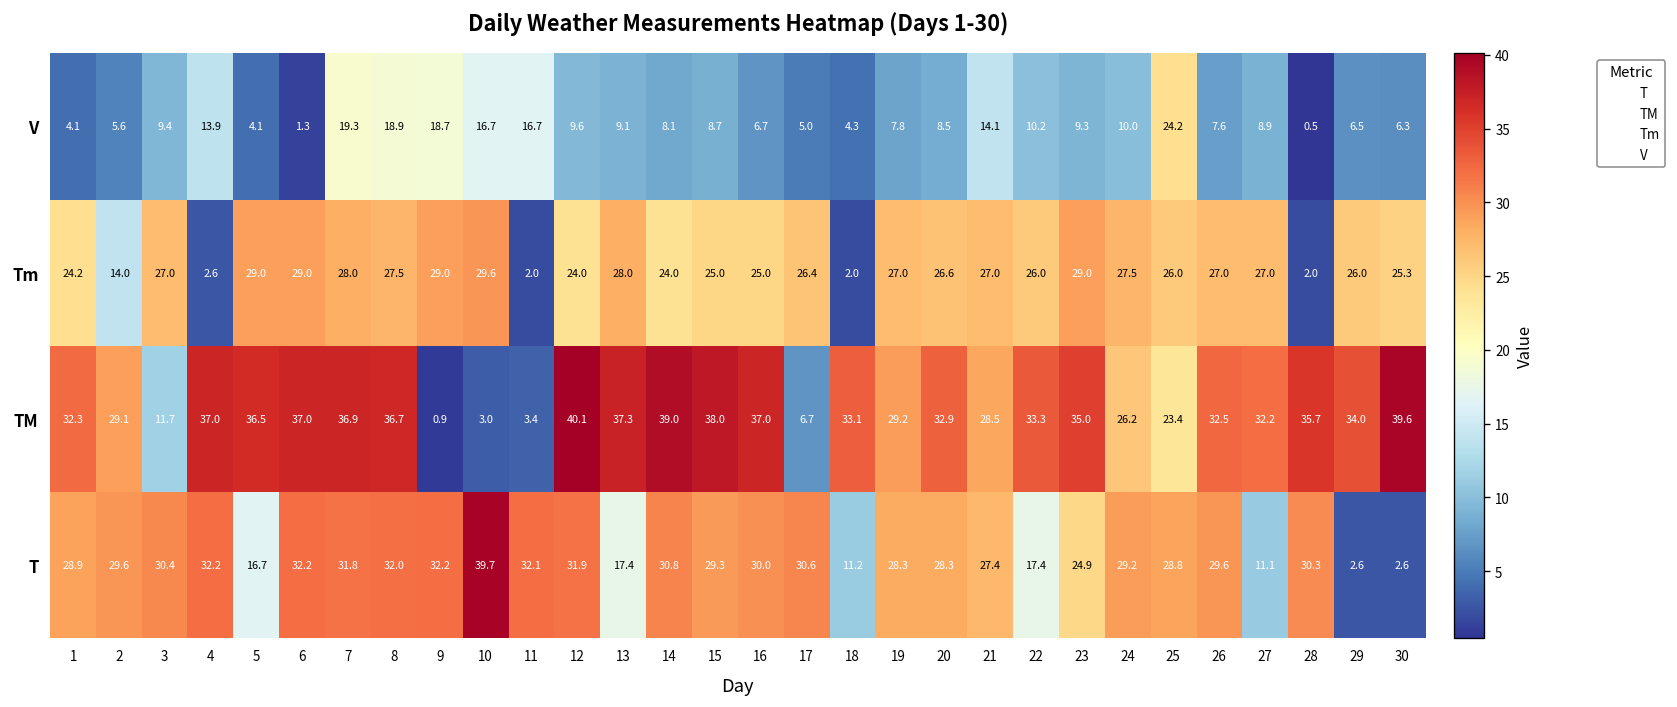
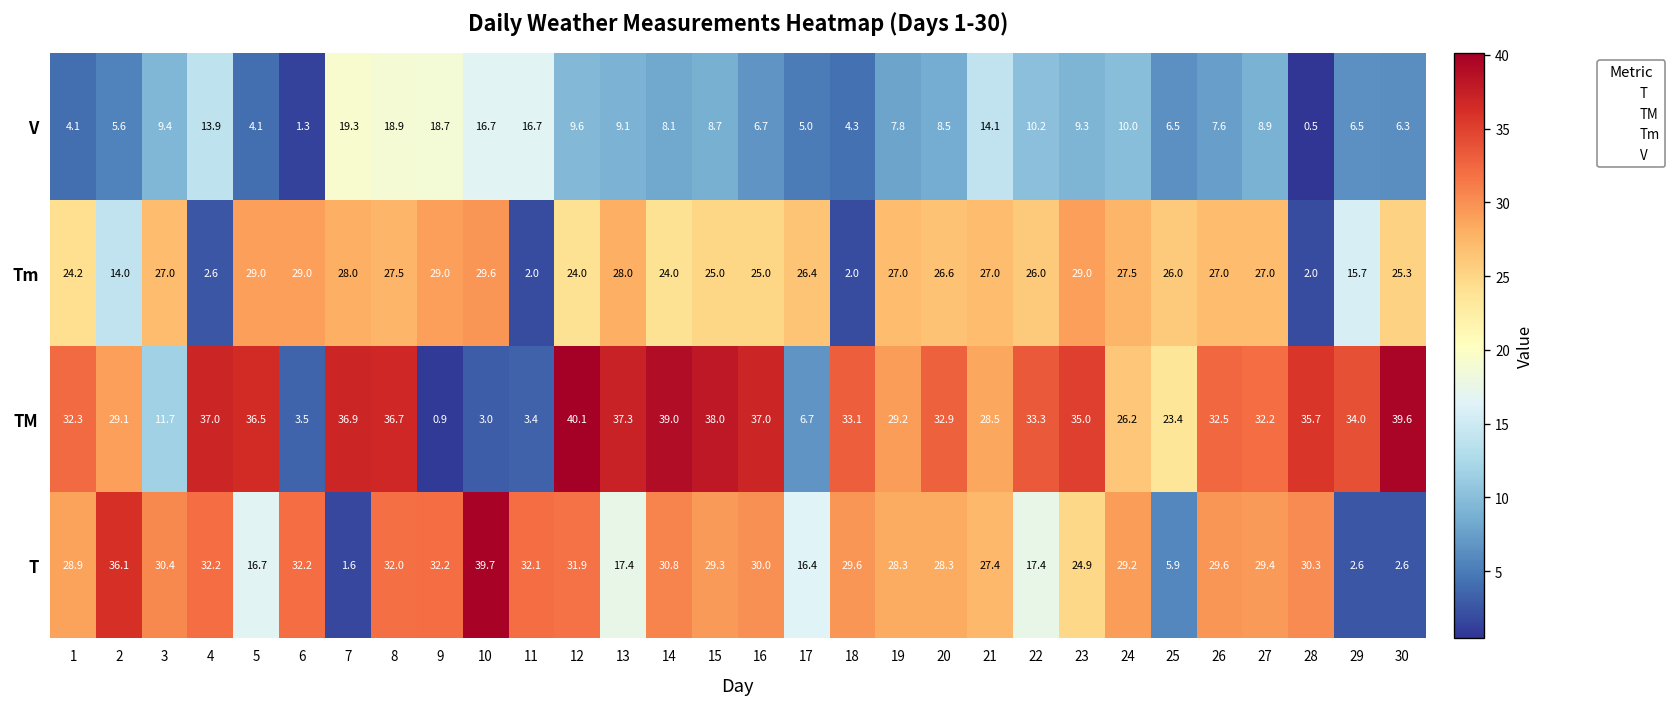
  {
    "V": {
      "1": 4.1,
      "2": 5.6,
      "3": 9.4,
      "4": 13.9,
      "5": 4.1,
      "6": 1.3,
      "7": 19.3,
      "8": 18.9,
      "9": 18.7,
      "10": 16.7,
      "11": 16.7,
      "12": 9.6,
      "13": 9.1,
      "14": 8.1,
      "15": 8.7,
      "16": 6.7,
      "17": 5.0,
      "18": 4.3,
      "19": 7.8,
      "20": 8.5,
      "21": 14.1,
      "22": 10.2,
      "23": 9.3,
      "24": 10.0,
-     "25": 24.2,
+     "25": 6.5,
      "26": 7.6,
      "27": 8.9,
      "28": 0.5,
      "29": 6.5,
      "30": 6.3
    },
    "Tm": {
      "1": 24.2,
      "2": 14.0,
      "3": 27.0,
      "4": 2.6,
      "5": 29.0,
      "6": 29.0,
      "7": 28.0,
      "8": 27.5,
      "9": 29.0,
      "10": 29.6,
      "11": 2.0,
      "12": 24.0,
      "13": 28.0,
      "14": 24.0,
      "15": 25.0,
      "16": 25.0,
      "17": 26.4,
      "18": 2.0,
      "19": 27.0,
      "20": 26.6,
      "21": 27.0,
      "22": 26.0,
      "23": 29.0,
      "24": 27.5,
      "25": 26.0,
      "26": 27.0,
      "27": 27.0,
      "28": 2.0,
-     "29": 26.0,
+     "29": 15.7,
      "30": 25.3
    },
    "TM": {
      "1": 32.3,
      "2": 29.1,
      "3": 11.7,
      "4": 37.0,
      "5": 36.5,
-     "6": 37.0,
+     "6": 3.5,
      "7": 36.9,
      "8": 36.7,
      "9": 0.9,
      "10": 3.0,
      "11": 3.4,
      "12": 40.1,
      "13": 37.3,
      "14": 39.0,
      "15": 38.0,
      "16": 37.0,
      "17": 6.7,
      "18": 33.1,
      "19": 29.2,
      "20": 32.9,
      "21": 28.5,
      "22": 33.3,
      "23": 35.0,
      "24": 26.2,
      "25": 23.4,
      "26": 32.5,
      "27": 32.2,
      "28": 35.7,
      "29": 34.0,
      "30": 39.6
    },
    "T": {
      "1": 28.9,
-     "2": 29.6,
+     "2": 36.1,
      "3": 30.4,
      "4": 32.2,
      "5": 16.7,
      "6": 32.2,
-     "7": 31.8,
+     "7": 1.6,
      "8": 32.0,
      "9": 32.2,
      "10": 39.7,
      "11": 32.1,
      "12": 31.9,
      "13": 17.4,
      "14": 30.8,
      "15": 29.3,
      "16": 30.0,
-     "17": 30.6,
-     "18": 11.2,
+     "17": 16.4,
+     "18": 29.6,
      "19": 28.3,
      "20": 28.3,
      "21": 27.4,
      "22": 17.4,
      "23": 24.9,
      "24": 29.2,
-     "25": 28.8,
+     "25": 5.9,
      "26": 29.6,
-     "27": 11.1,
+     "27": 29.4,
      "28": 30.3,
      "29": 2.6,
      "30": 2.6
    }
  }
